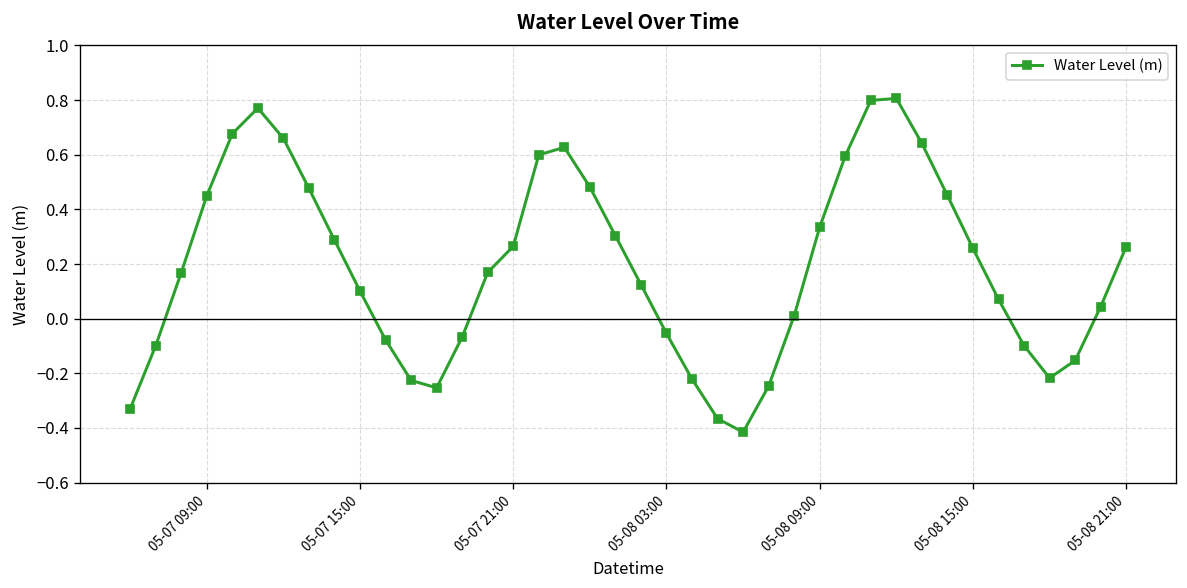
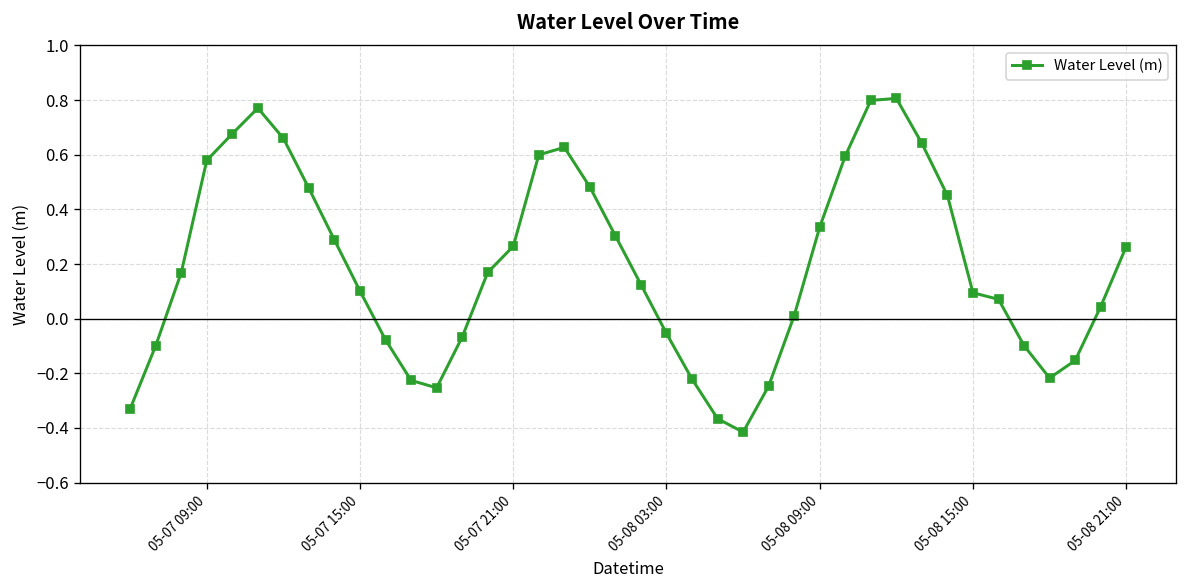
  {
-   "05-07 09:00": 0.45,
+   "05-07 09:00": 0.58,
    "05-07 15:00": 0.10,
    "05-07 21:00": 0.27,
    "05-08 03:00": -0.05,
    "05-08 09:00": 0.34,
-   "05-08 15:00": 0.26,
+   "05-08 15:00": 0.09,
    "05-08 21:00": 0.26
  }
